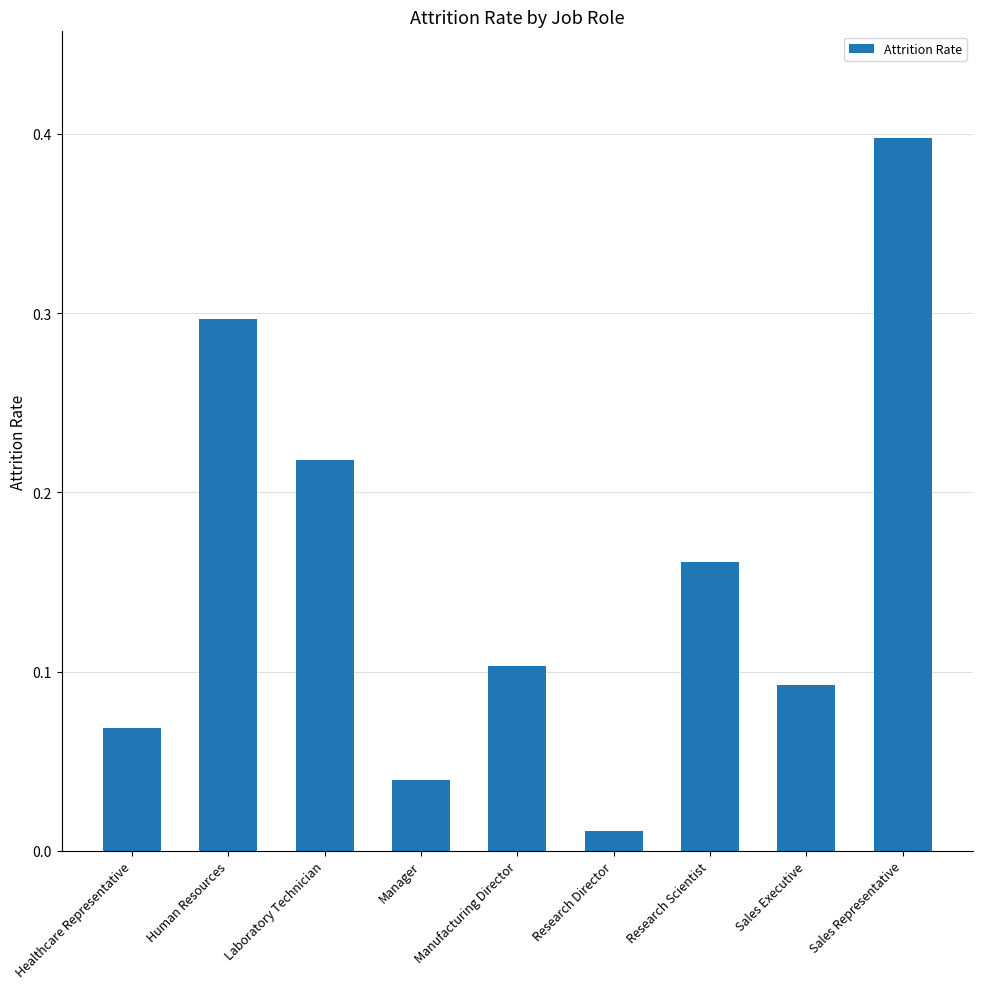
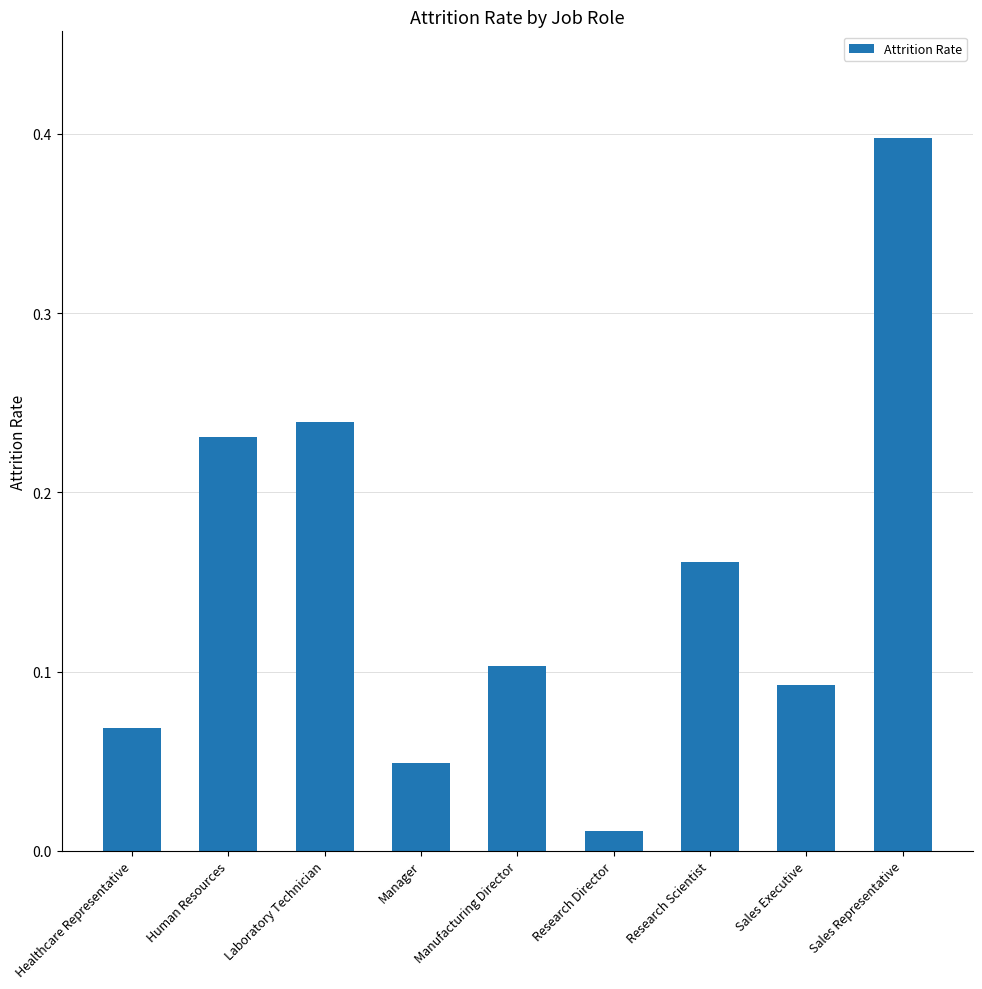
  {
    "Healthcare Representative": 0.069,
-   "Human Resources": 0.297,
-   "Laboratory Technician": 0.218,
-   "Manager": 0.039,
+   "Human Resources": 0.231,
+   "Laboratory Technician": 0.239,
+   "Manager": 0.049,
    "Manufacturing Director": 0.103,
    "Research Director": 0.011,
    "Research Scientist": 0.161,
    "Sales Executive": 0.093,
    "Sales Representative": 0.398
  }
